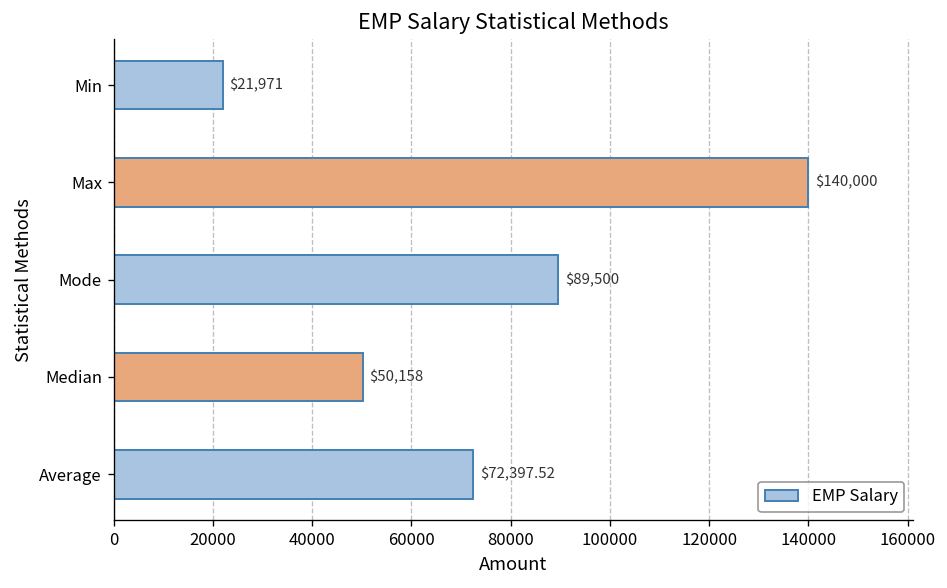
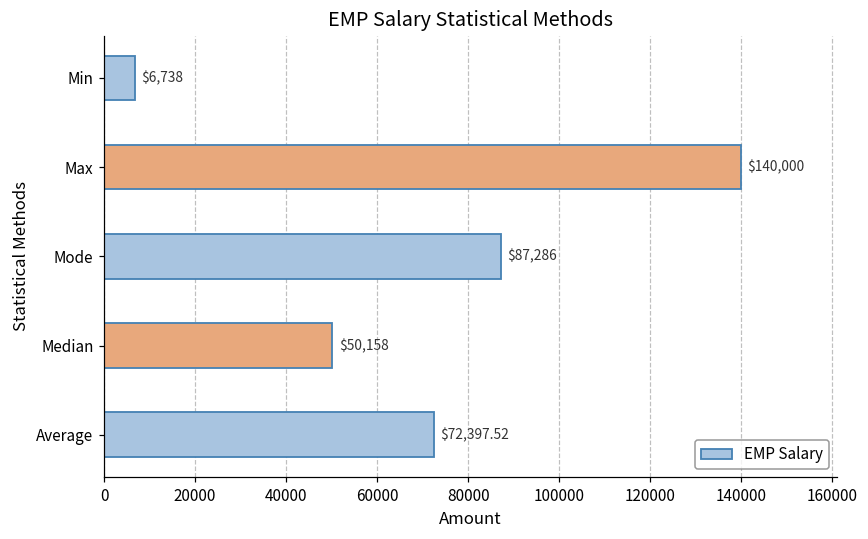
  {
-   "Min": "$21,971",
+   "Min": "$6,738",
    "Max": "$140,000",
-   "Mode": "$89,500",
+   "Mode": "$87,286",
    "Median": "$50,158",
    "Average": "$72,397.52"
  }
